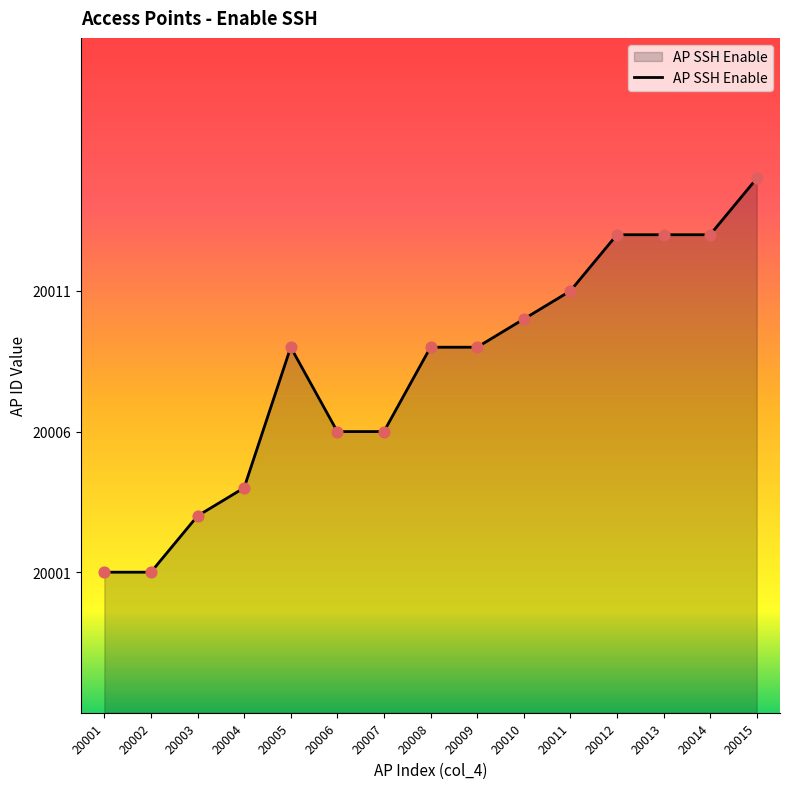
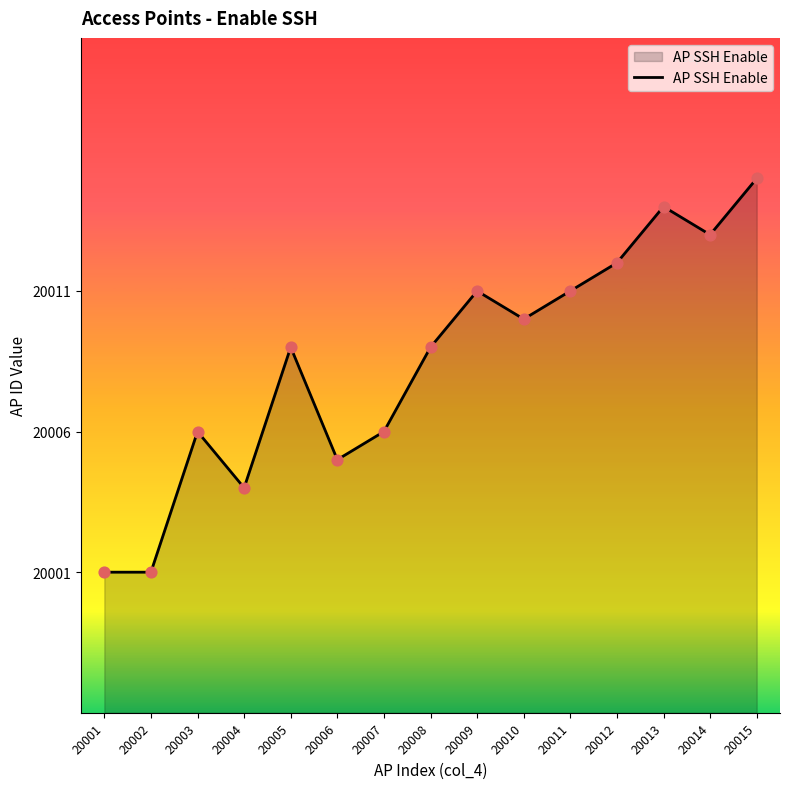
  {
    "20001": 20001,
    "20002": 20001,
-   "20003": 20003,
+   "20003": 20006,
    "20004": 20004,
    "20005": 20009,
-   "20006": 20006,
+   "20006": 20005,
    "20007": 20006,
    "20008": 20009,
-   "20009": 20009,
+   "20009": 20011,
    "20010": 20010,
    "20011": 20011,
-   "20012": 20013,
-   "20013": 20013,
+   "20012": 20012,
+   "20013": 20014,
    "20014": 20013,
    "20015": 20015
  }
